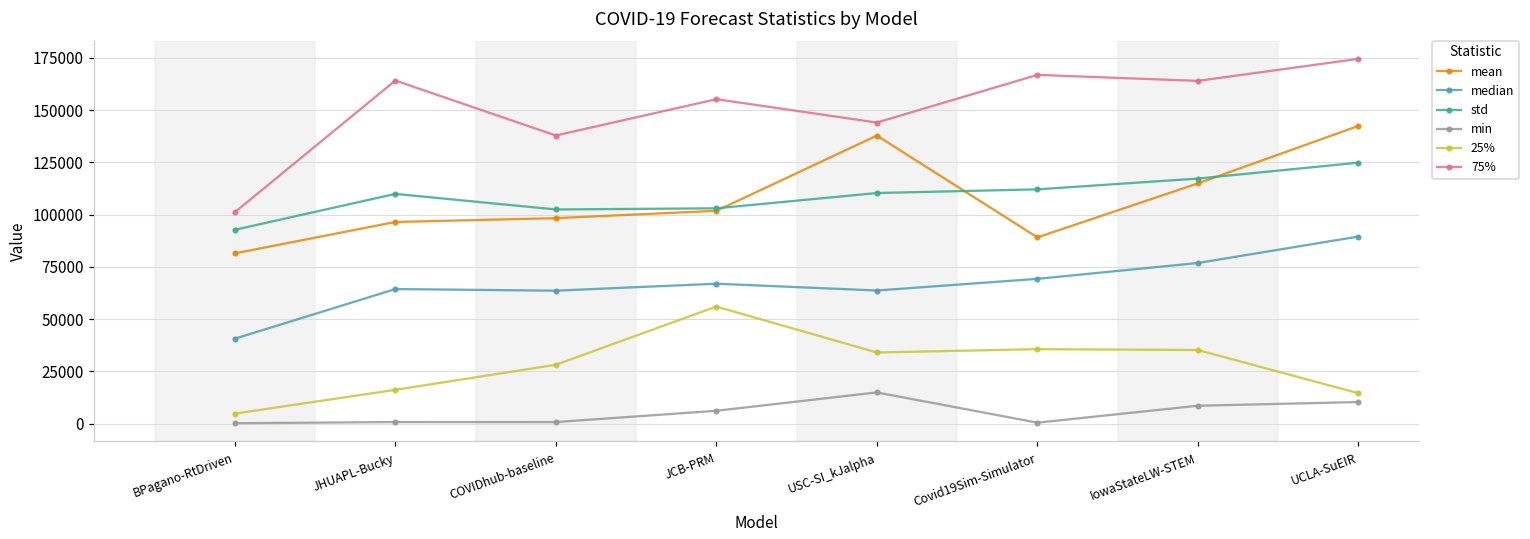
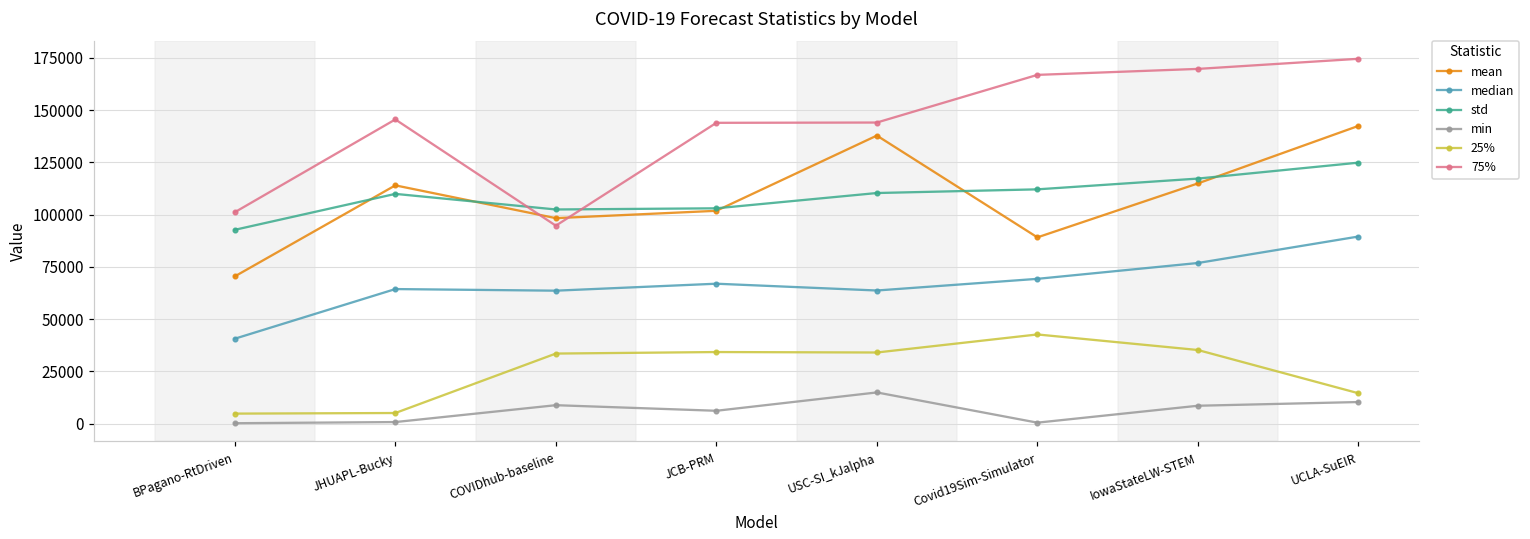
  {
    "mean": {
-     "BPagano-RtDriven": 81000,
-     "JHUAPL-Bucky": 96000,
+     "BPagano-RtDriven": 70000,
+     "JHUAPL-Bucky": 114000,
      "COVIDhub-baseline": 98000,
      "USC-SI_kJalpha": 138000,
      "Covid19Sim-Simulator": 89000,
      "IowaStateLW-STEM": 115000,
      "UCLA-SuEIR": 142000
    },
    "min": {
      "BPagano-RtDriven": 0,
      "JHUAPL-Bucky": 1000,
-     "COVIDhub-baseline": 1000,
+     "COVIDhub-baseline": 9000,
      "JCB-PRM": 6000,
      "USC-SI_kJalpha": 15000,
      "Covid19Sim-Simulator": 0,
      "IowaStateLW-STEM": 9000,
      "UCLA-SuEIR": 10000
    },
    "25%": {
      "BPagano-RtDriven": 5000,
-     "JHUAPL-Bucky": 16000,
-     "COVIDhub-baseline": 28000,
-     "JCB-PRM": 56000,
+     "JHUAPL-Bucky": 5000,
+     "COVIDhub-baseline": 34000,
+     "JCB-PRM": 34000,
      "USC-SI_kJalpha": 34000,
-     "Covid19Sim-Simulator": 36000,
+     "Covid19Sim-Simulator": 43000,
      "IowaStateLW-STEM": 35000,
      "UCLA-SuEIR": 15000
    },
    "75%": {
      "BPagano-RtDriven": 101000,
-     "JHUAPL-Bucky": 164000,
-     "COVIDhub-baseline": 138000,
-     "JCB-PRM": 155000,
+     "JHUAPL-Bucky": 146000,
+     "COVIDhub-baseline": 95000,
+     "JCB-PRM": 144000,
      "USC-SI_kJalpha": 144000,
      "Covid19Sim-Simulator": 167000,
-     "IowaStateLW-STEM": 164000,
+     "IowaStateLW-STEM": 170000,
      "UCLA-SuEIR": 175000
    }
  }
